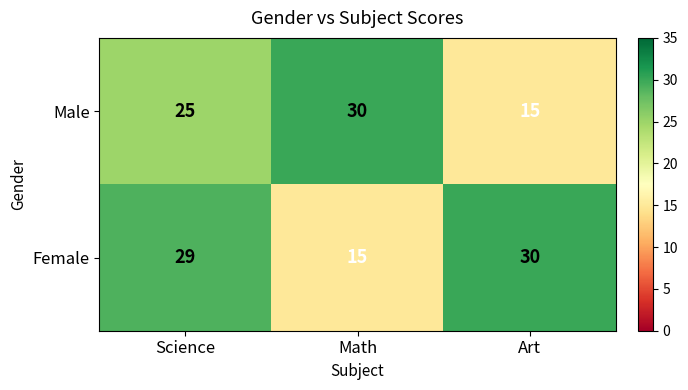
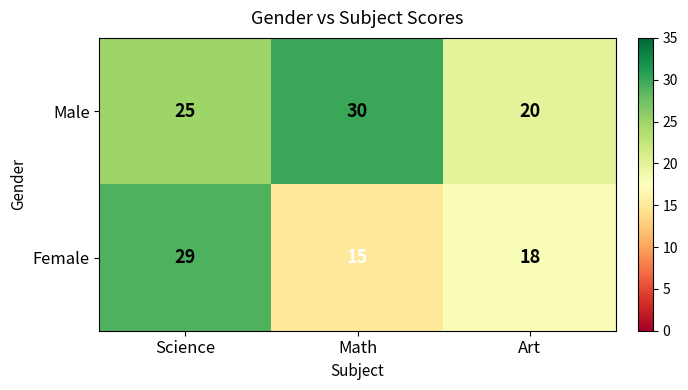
  {
    "Male": {
      "Science": 25,
      "Math": 30,
-     "Art": 15
+     "Art": 20
    },
    "Female": {
      "Science": 29,
      "Math": 15,
-     "Art": 30
+     "Art": 18
    }
  }
